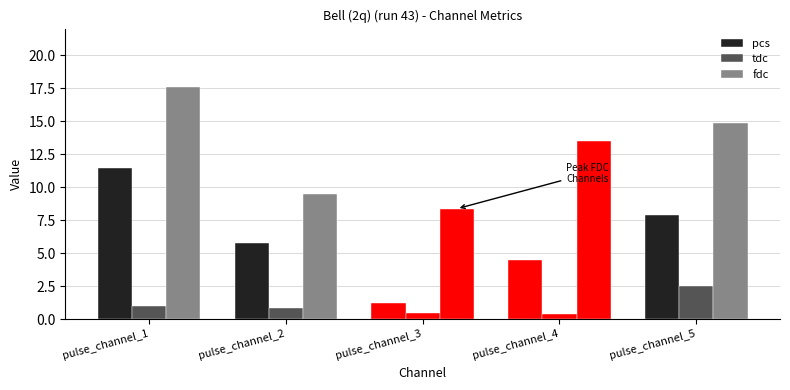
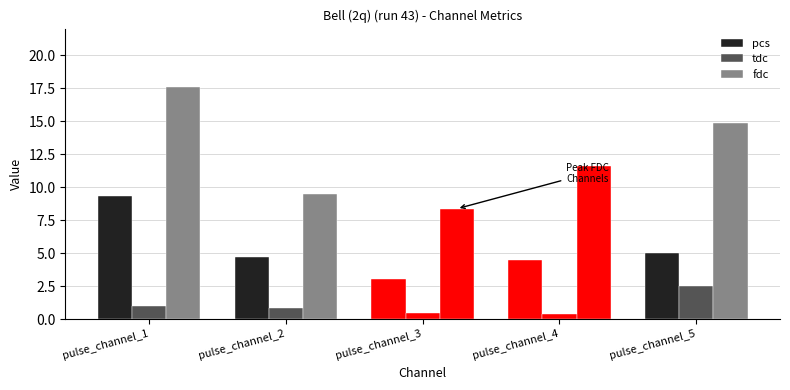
  {
    "pcs": {
-     "pulse_channel_1": 11.5,
-     "pulse_channel_2": 5.7,
-     "pulse_channel_3": 1.2,
+     "pulse_channel_1": 9.3,
+     "pulse_channel_2": 4.7,
+     "pulse_channel_3": 3.1,
      "pulse_channel_4": 4.5,
-     "pulse_channel_5": 7.9
+     "pulse_channel_5": 5.0
    },
    "tdc": {
      "pulse_channel_1": 1.0,
      "pulse_channel_2": 0.8,
      "pulse_channel_3": 0.5,
      "pulse_channel_4": 0.4,
      "pulse_channel_5": 2.5
    },
    "fdc": {
      "pulse_channel_1": 17.6,
      "pulse_channel_2": 9.5,
      "pulse_channel_3": 8.4,
-     "pulse_channel_4": 13.5,
+     "pulse_channel_4": 11.6,
      "pulse_channel_5": 14.9
    }
  }
